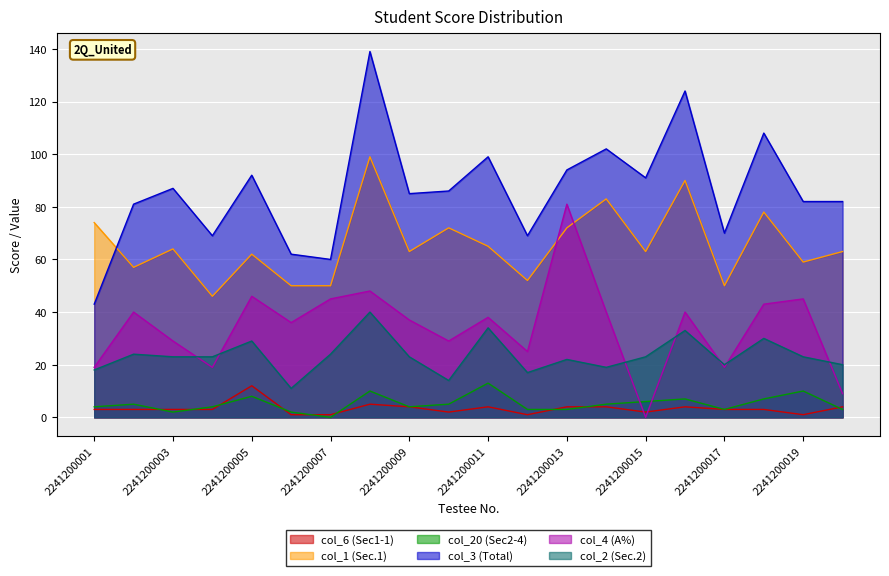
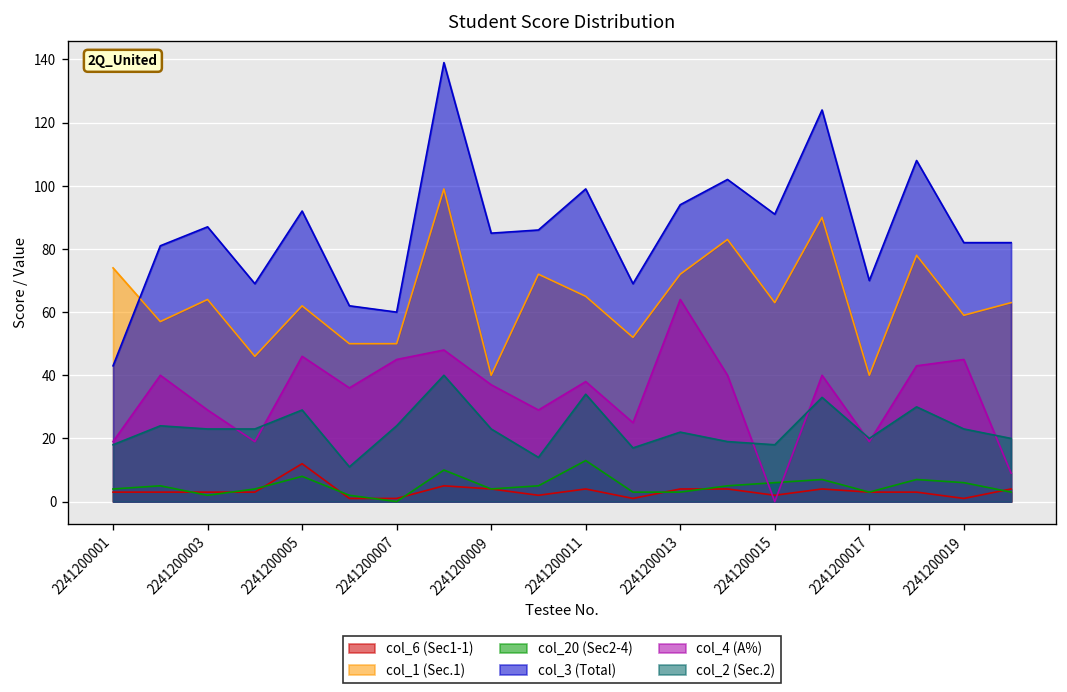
  {
    "col_6 (Sec1-1)": {
      "2241200001": 3,
      "2241200003": 3,
      "2241200005": 12,
      "2241200007": 1,
      "2241200011": 4,
      "2241200013": 4,
      "2241200015": 2,
      "2241200019": 1
    },
    "col_1 (Sec.1)": {
      "2241200001": 74,
      "2241200003": 64,
      "2241200005": 62,
      "2241200007": 50,
-     "2241200009": 63,
+     "2241200009": 40,
      "2241200011": 65,
      "2241200013": 72,
      "2241200015": 63,
-     "2241200017": 50,
+     "2241200017": 40,
      "2241200019": 59
    },
    "col_20 (Sec2-4)": {
      "2241200001": 4,
      "2241200003": 2,
      "2241200005": 8,
      "2241200007": 0,
      "2241200011": 13,
      "2241200013": 3,
      "2241200015": 6,
-     "2241200019": 10
+     "2241200019": 6
    },
    "col_3 (Total)": {
      "2241200001": 43,
      "2241200003": 87,
      "2241200005": 92,
      "2241200007": 60,
      "2241200009": 85,
      "2241200011": 99,
      "2241200013": 94,
      "2241200015": 91,
      "2241200017": 70,
      "2241200019": 82
    },
    "col_4 (A%)": {
      "2241200001": 19,
      "2241200003": 29,
      "2241200005": 46,
      "2241200007": 45,
      "2241200009": 37,
      "2241200011": 38,
-     "2241200013": 81,
+     "2241200013": 64,
      "2241200015": 0,
      "2241200017": 19,
      "2241200019": 45
    },
    "col_2 (Sec.2)": {
      "2241200001": 18,
      "2241200003": 23,
      "2241200005": 29,
      "2241200007": 24,
      "2241200009": 23,
      "2241200011": 34,
      "2241200013": 22,
-     "2241200015": 23,
+     "2241200015": 18,
      "2241200017": 20,
      "2241200019": 23
    }
  }
